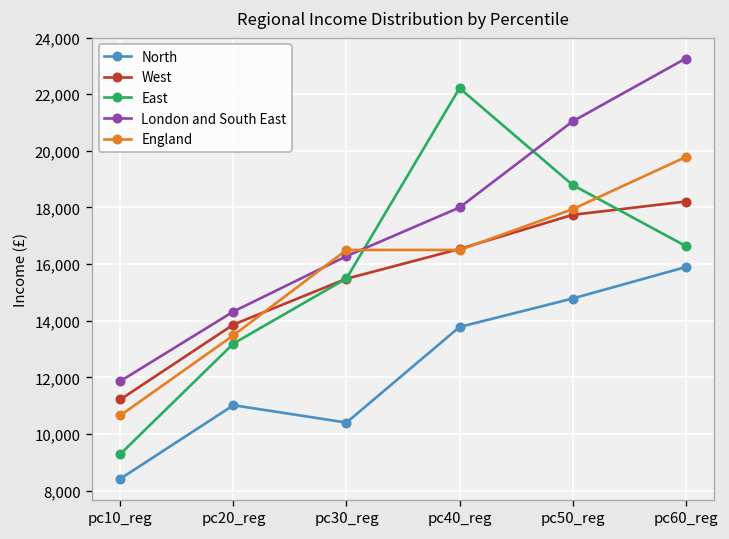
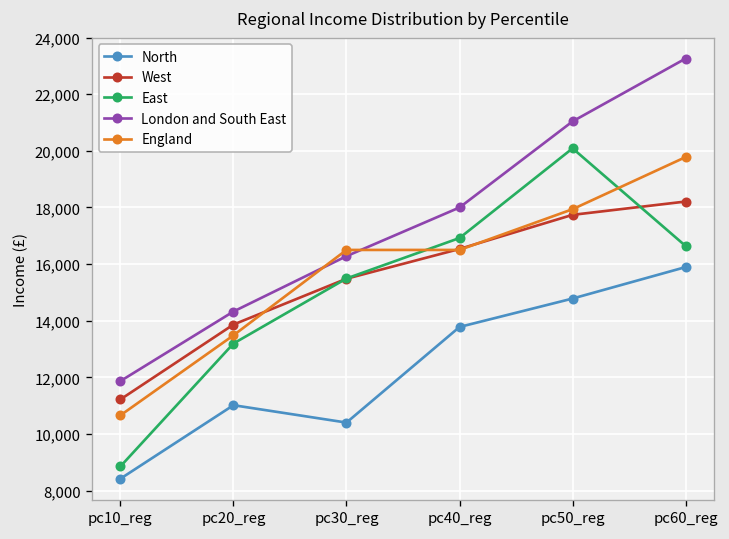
  {
    "North": {
      "pc10_reg": "8,400",
      "pc20_reg": "11,000",
      "pc30_reg": "10,400",
      "pc40_reg": "13,800",
      "pc50_reg": "14,800",
      "pc60_reg": "15,900"
    },
    "West": {
      "pc10_reg": "11,200",
      "pc20_reg": "13,900",
      "pc50_reg": "17,700",
      "pc60_reg": "18,200"
    },
    "East": {
-     "pc10_reg": "9,300",
+     "pc10_reg": "8,900",
      "pc20_reg": "13,200",
-     "pc40_reg": "22,200",
-     "pc50_reg": "18,800",
+     "pc40_reg": "16,900",
+     "pc50_reg": "20,100",
      "pc60_reg": "16,600"
    },
    "London and South East": {
      "pc10_reg": "11,900",
      "pc20_reg": "14,300",
      "pc30_reg": "16,300",
      "pc40_reg": "18,000",
      "pc50_reg": "21,000",
      "pc60_reg": "23,300"
    },
    "England": {
      "pc10_reg": "10,700",
      "pc20_reg": "13,500",
      "pc30_reg": "16,500",
      "pc50_reg": "17,900",
      "pc60_reg": "19,800"
    }
  }
